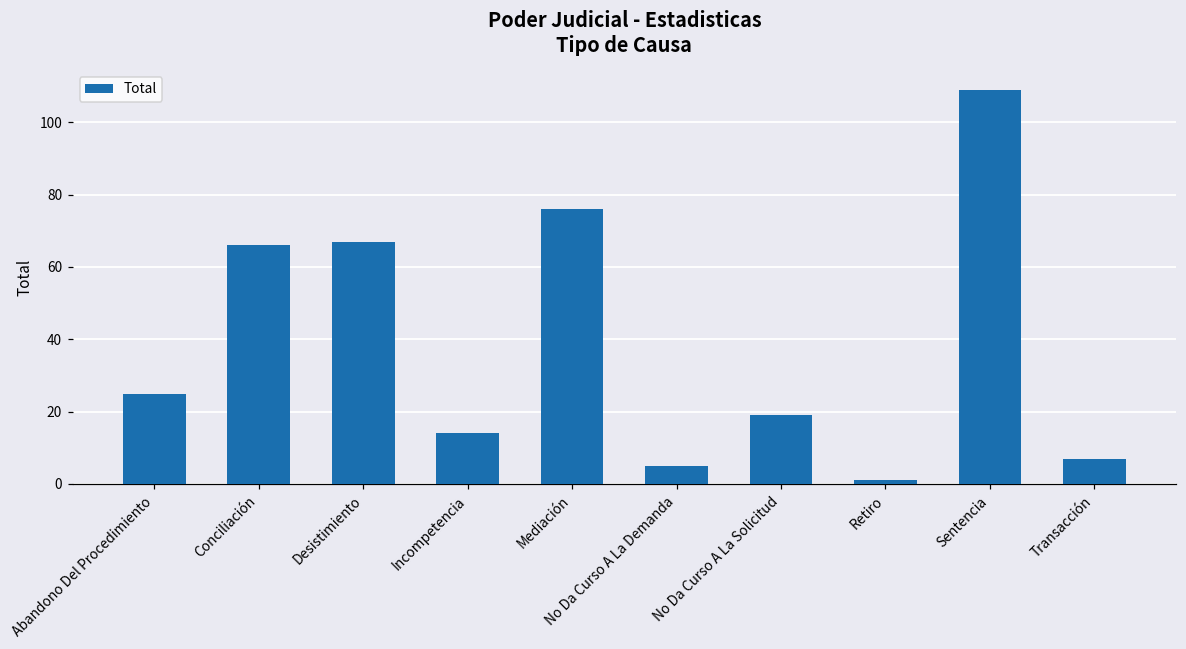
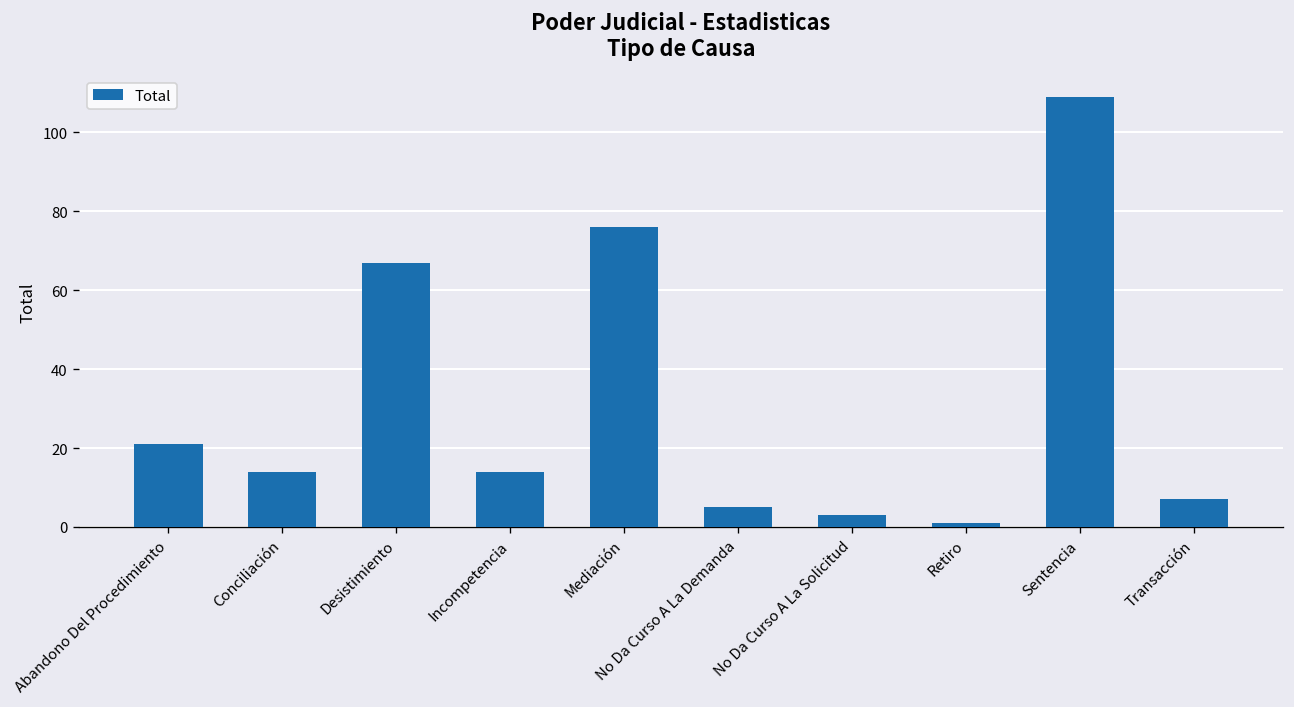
  {
-   "Abandono Del Procedimiento": 25,
-   "Conciliación": 66,
+   "Abandono Del Procedimiento": 21,
+   "Conciliación": 14,
    "Desistimiento": 67,
    "Incompetencia": 14,
    "Mediación": 76,
    "No Da Curso A La Demanda": 5,
-   "No Da Curso A La Solicitud": 19,
+   "No Da Curso A La Solicitud": 3,
    "Retiro": 1,
    "Sentencia": 109,
    "Transacción": 7
  }
